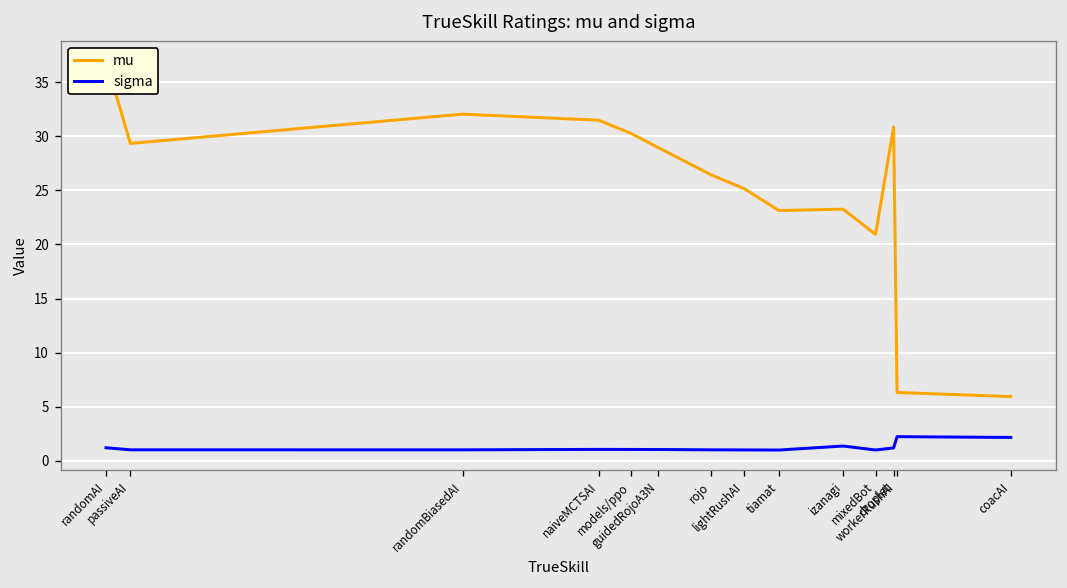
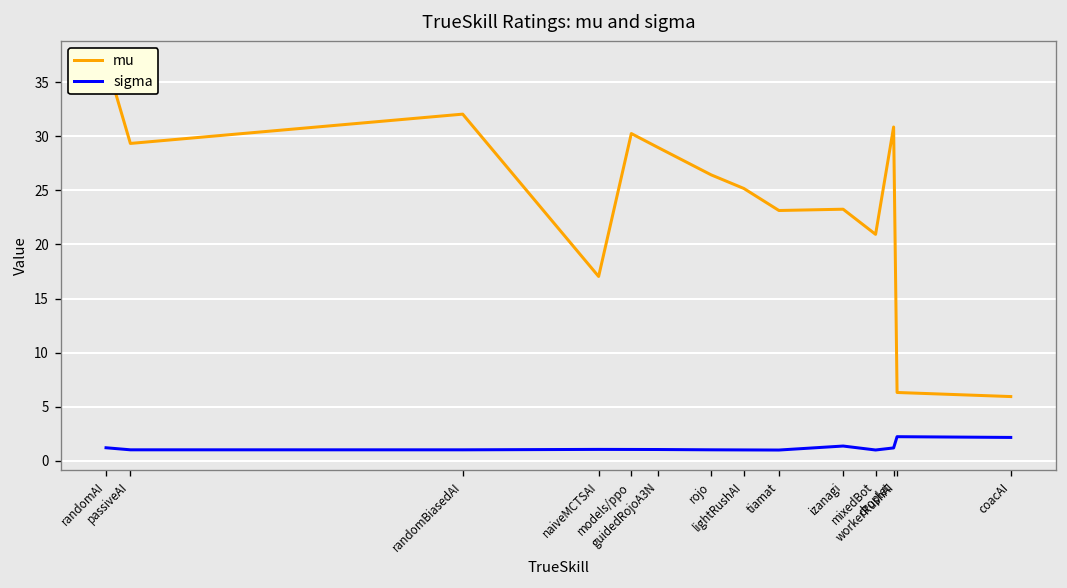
  {
    "mu": {
      "passiveAI": 29,
      "randomBiasedAI": 32,
-     "naiveMCTSAI": 31,
+     "naiveMCTSAI": 17,
      "models/ppo": 30,
      "guidedRojoA3N": 29,
      "rojo": 26,
      "lightRushAI": 25,
      "tiamat": 23,
      "izanagi": 23,
      "mixedBot": 21,
      "droplet": 31,
      "workerRushAI": 6,
      "coacAI": 6
    },
    "sigma": {
      "randomAI": 1,
      "passiveAI": 1,
      "randomBiasedAI": 1,
      "naiveMCTSAI": 1,
      "models/ppo": 1,
      "guidedRojoA3N": 1,
      "rojo": 1,
      "lightRushAI": 1,
      "tiamat": 1,
      "izanagi": 1,
      "mixedBot": 1,
      "droplet": 1,
      "workerRushAI": 2,
      "coacAI": 2
    }
  }
